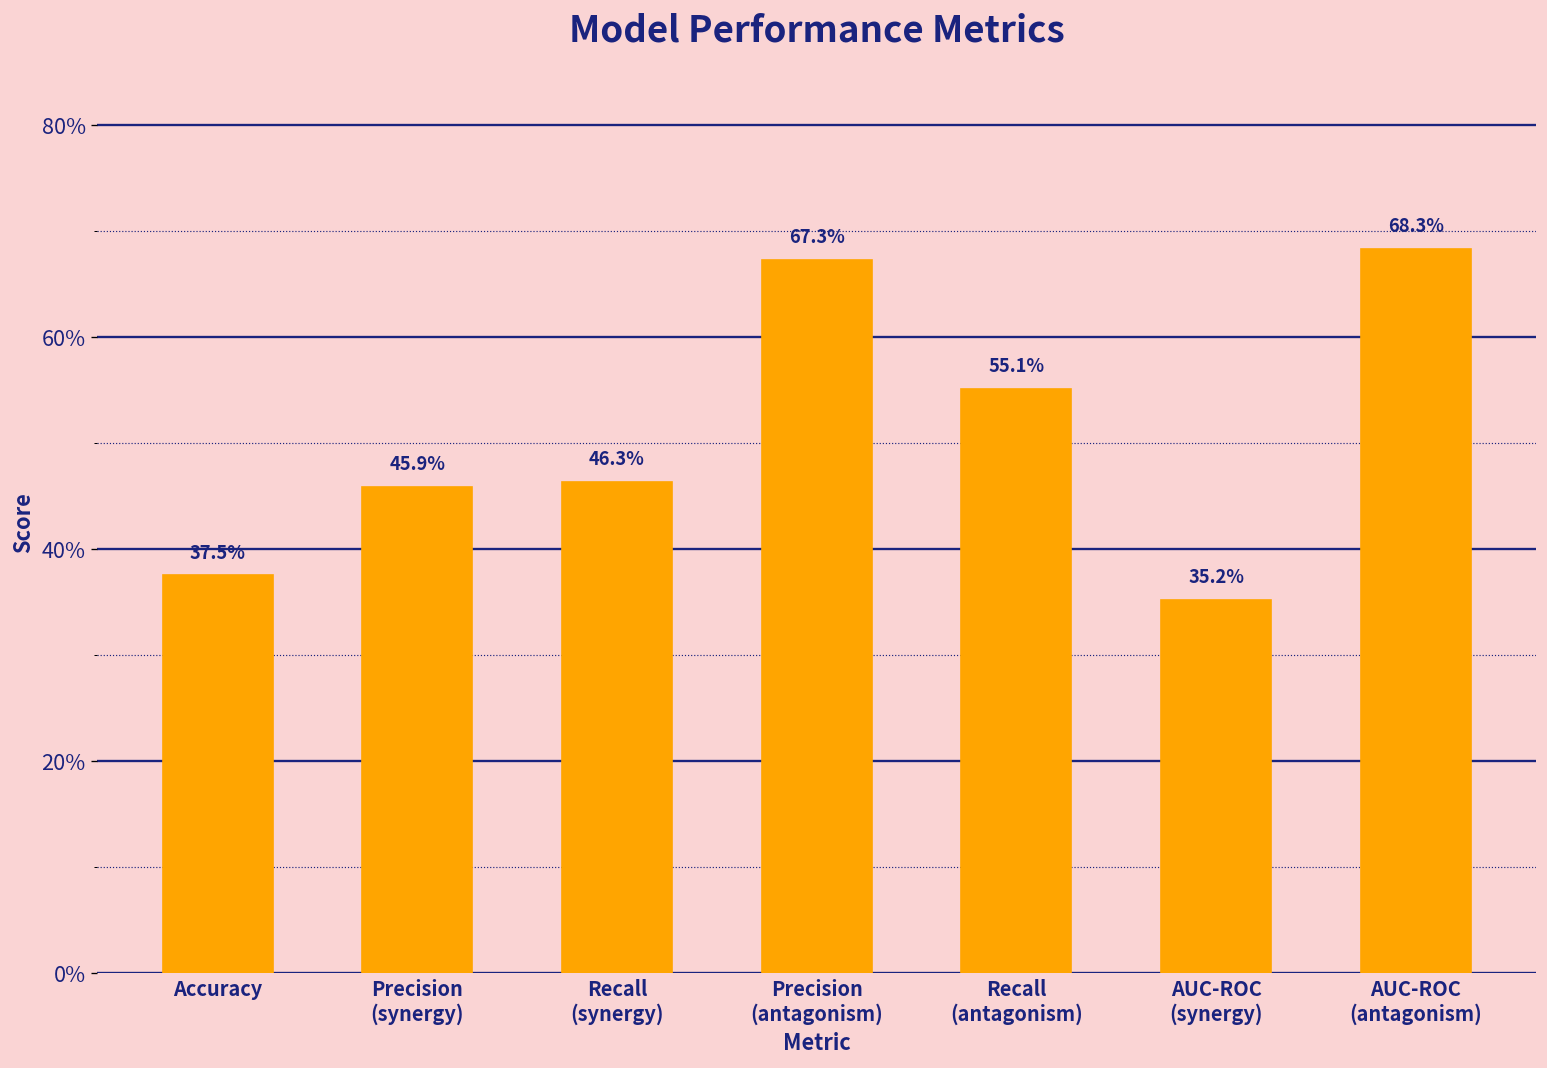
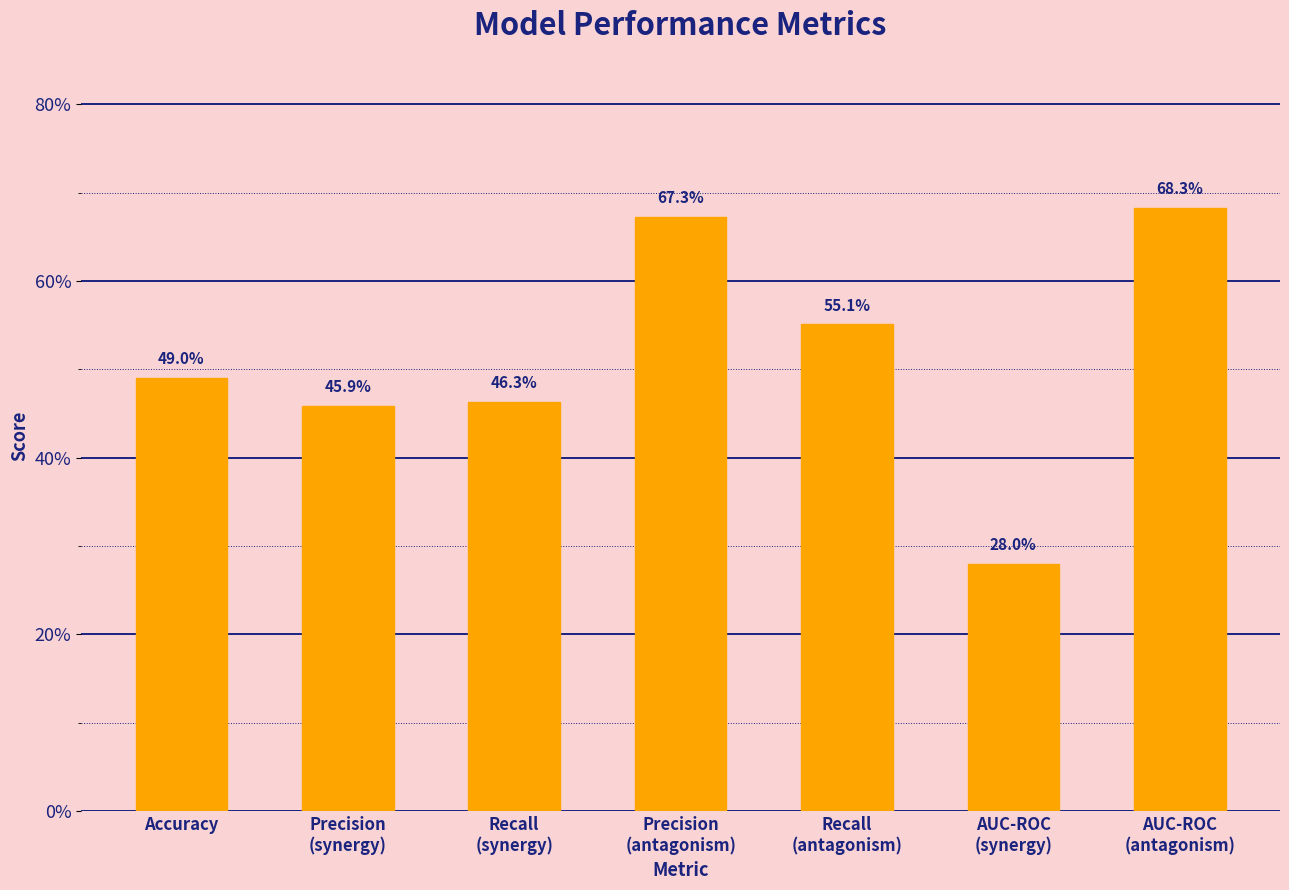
  {
-   "Accuracy": "37.5%",
+   "Accuracy": "49.0%",
    "Precision (synergy)": "45.9%",
    "Recall (synergy)": "46.3%",
    "Precision (antagonism)": "67.3%",
    "Recall (antagonism)": "55.1%",
-   "AUC-ROC (synergy)": "35.2%",
+   "AUC-ROC (synergy)": "28.0%",
    "AUC-ROC (antagonism)": "68.3%"
  }
